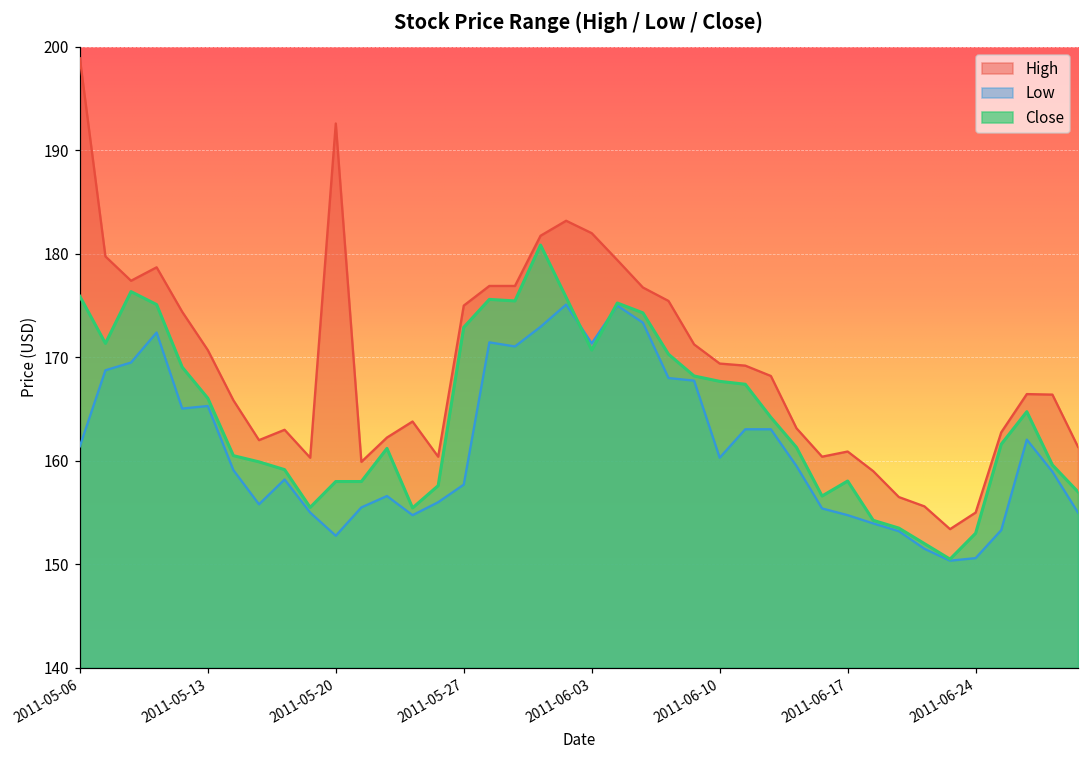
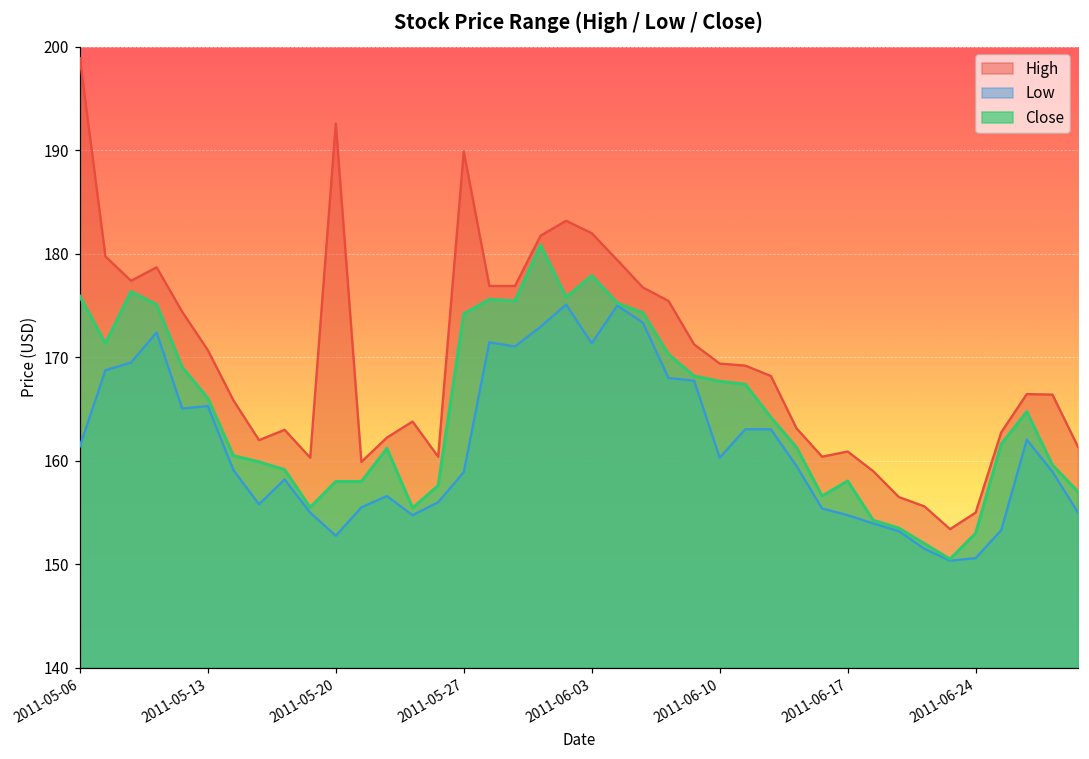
  {
    "High": {
      "2011-05-06": 199,
      "2011-05-13": 171,
      "2011-05-20": 193,
-     "2011-05-27": 175,
+     "2011-05-27": 190,
      "2011-06-03": 182,
      "2011-06-10": 169,
      "2011-06-17": 161,
      "2011-06-24": 155
    },
    "Low": {
      "2011-05-06": 161,
      "2011-05-13": 165,
      "2011-05-20": 153,
-     "2011-05-27": 158,
+     "2011-05-27": 159,
      "2011-06-03": 171,
      "2011-06-10": 160,
      "2011-06-17": 155,
      "2011-06-24": 151
    },
    "Close": {
      "2011-05-06": 176,
      "2011-05-13": 166,
      "2011-05-20": 158,
-     "2011-05-27": 173,
-     "2011-06-03": 171,
+     "2011-05-27": 174,
+     "2011-06-03": 178,
      "2011-06-10": 168,
      "2011-06-17": 158,
      "2011-06-24": 153
    }
  }
